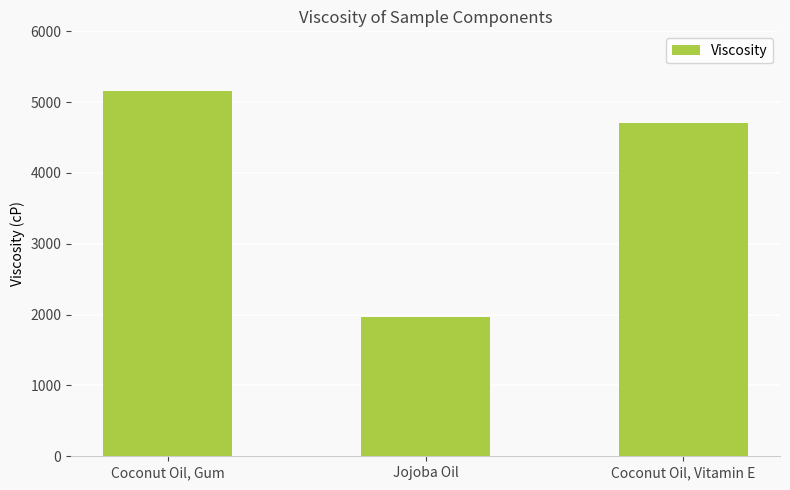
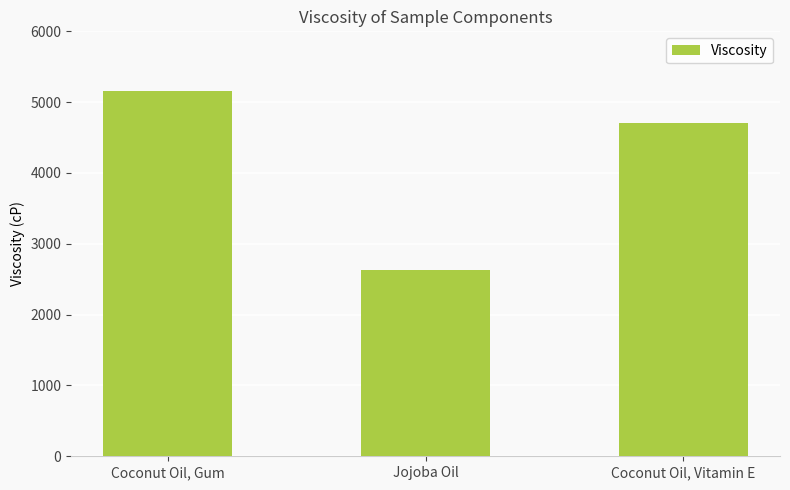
  {
    "Coconut Oil, Gum": 5200,
-   "Jojoba Oil": 2000,
+   "Jojoba Oil": 2600,
    "Coconut Oil, Vitamin E": 4700
  }
